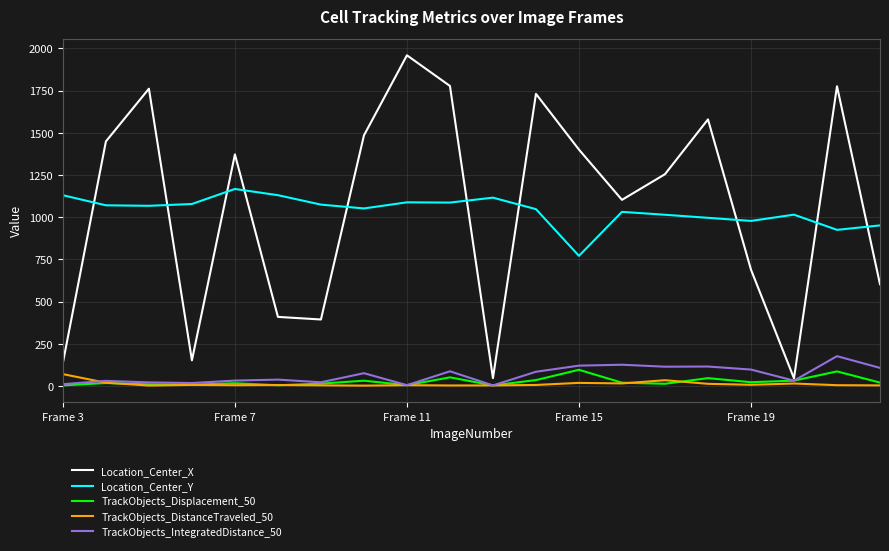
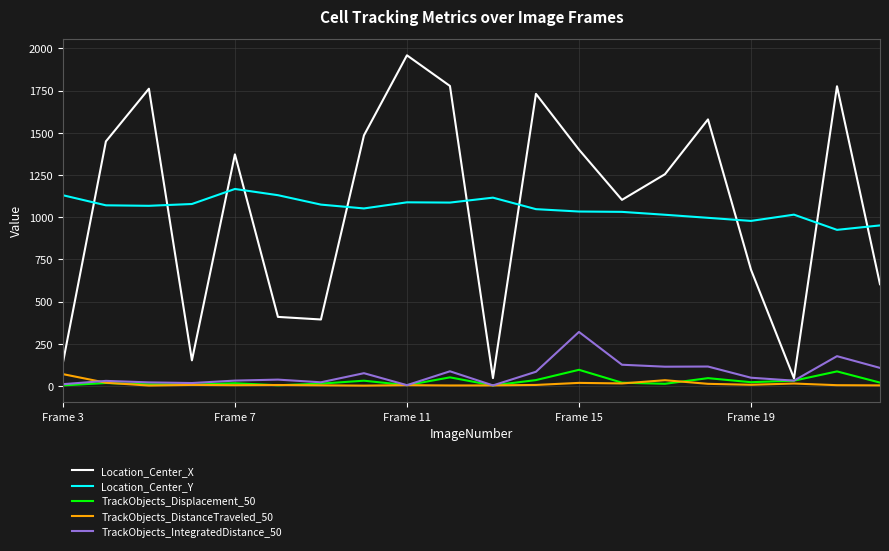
  {
    "Location_Center_X": {
      "Frame 3": 140,
      "Frame 7": 1370,
      "Frame 11": 1960,
      "Frame 15": 1400,
      "Frame 19": 690
    },
    "Location_Center_Y": {
      "Frame 3": 1130,
      "Frame 7": 1170,
      "Frame 11": 1090,
-     "Frame 15": 770,
+     "Frame 15": 1030,
      "Frame 19": 980
    },
    "TrackObjects_Displacement_50": {
      "Frame 15": 100,
      "Frame 19": 20
    },
    "TrackObjects_DistanceTraveled_50": {
      "Frame 3": 70,
      "Frame 15": 20,
      "Frame 19": 10
    },
    "TrackObjects_IntegratedDistance_50": {
      "Frame 7": 30,
-     "Frame 15": 120,
-     "Frame 19": 100
+     "Frame 15": 320,
+     "Frame 19": 50
    }
  }
